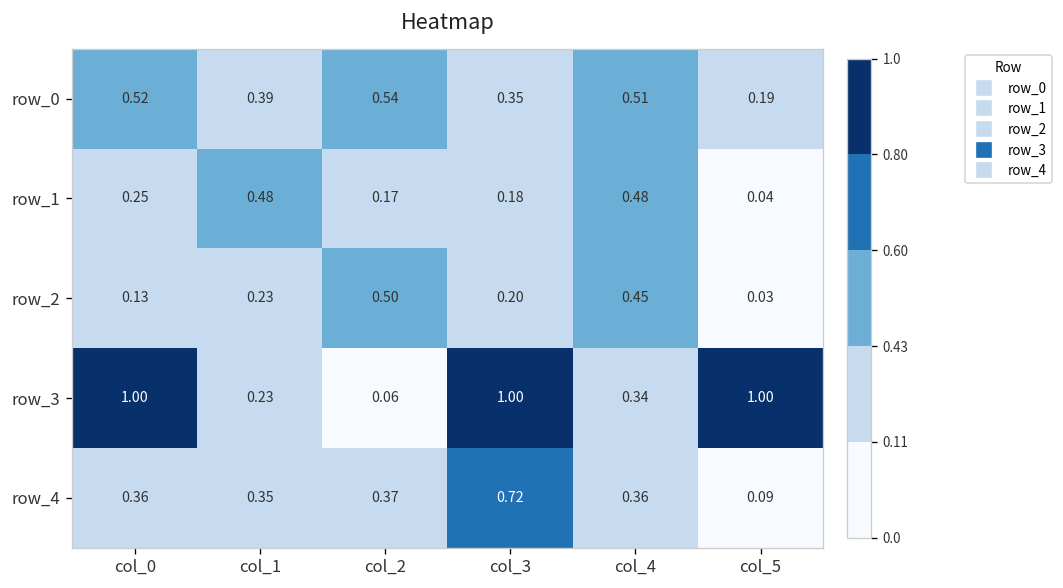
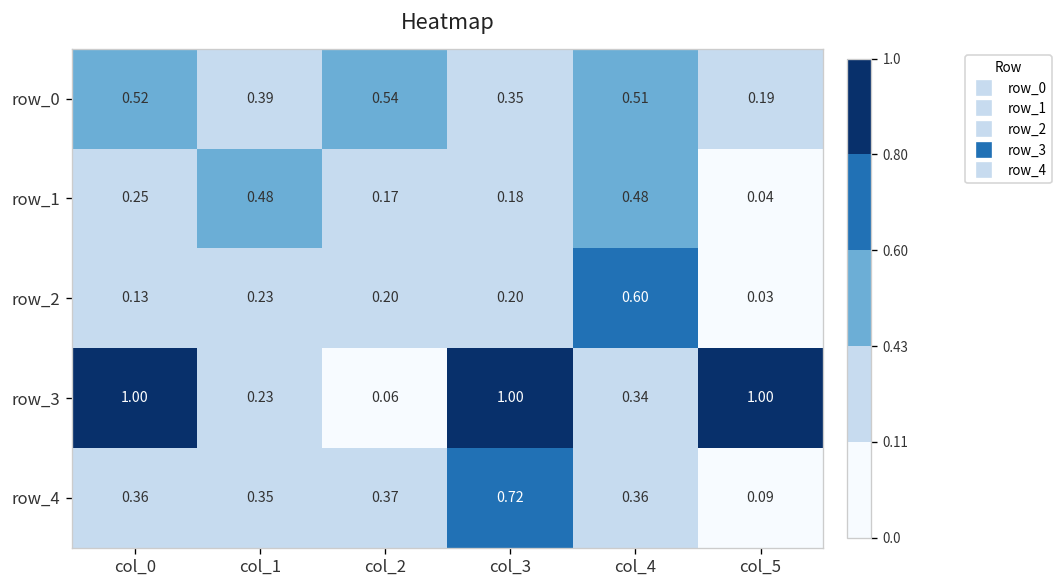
  {
    "row_0": {
      "col_0": 0.52,
      "col_1": 0.39,
      "col_2": 0.54,
      "col_3": 0.35,
      "col_4": 0.51,
      "col_5": 0.19
    },
    "row_1": {
      "col_0": 0.25,
      "col_1": 0.48,
      "col_2": 0.17,
      "col_3": 0.18,
      "col_4": 0.48,
      "col_5": 0.04
    },
    "row_2": {
      "col_0": 0.13,
      "col_1": 0.23,
-     "col_2": 0.50,
+     "col_2": 0.20,
      "col_3": 0.20,
-     "col_4": 0.45,
+     "col_4": 0.60,
      "col_5": 0.03
    },
    "row_3": {
      "col_0": 1.00,
      "col_1": 0.23,
      "col_2": 0.06,
      "col_3": 1.00,
      "col_4": 0.34,
      "col_5": 1.00
    },
    "row_4": {
      "col_0": 0.36,
      "col_1": 0.35,
      "col_2": 0.37,
      "col_3": 0.72,
      "col_4": 0.36,
      "col_5": 0.09
    }
  }
